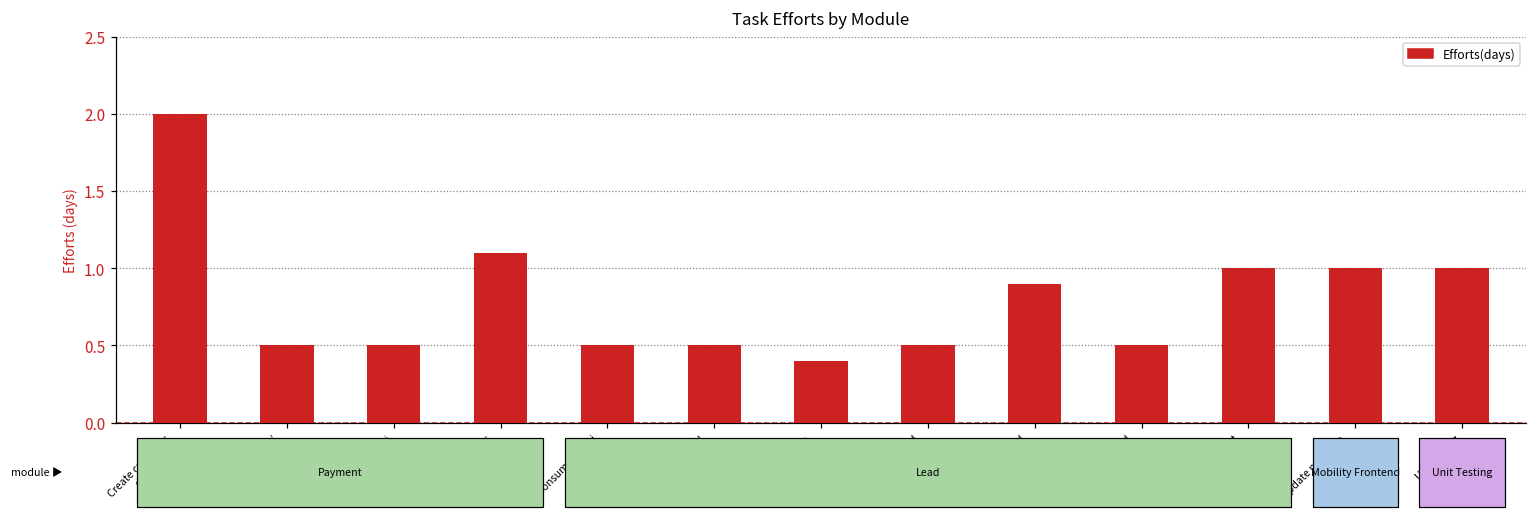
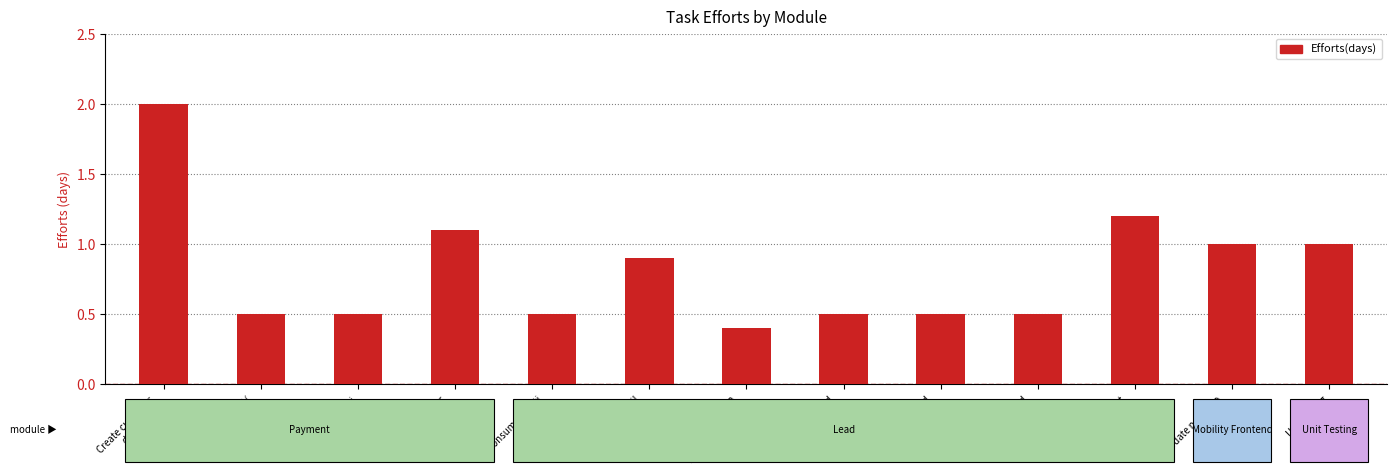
  {
    "Create customer detail page": 2.0,
    "Create send/ resend otp api": 0.5,
    "Verify otp api": 0.5,
    "Expose api for update payment": 1.1,
    "Consume Bharti Axa API": 0.5,
-   "Send sms/email detail page": 0.5,
+   "Send sms/email detail page": 0.9,
    "Create extra fields & payment": 0.4,
    "Change in lead create api": 0.5,
-   "Change in lead listing api": 0.9,
+   "Change in lead listing api": 0.5,
    "Change in lead details api": 0.5,
-   "Resend payment link api": 1.0,
+   "Resend payment link api": 1.2,
    "Update new logo in login": 1.0,
    "Unit testing": 1.0
  }
